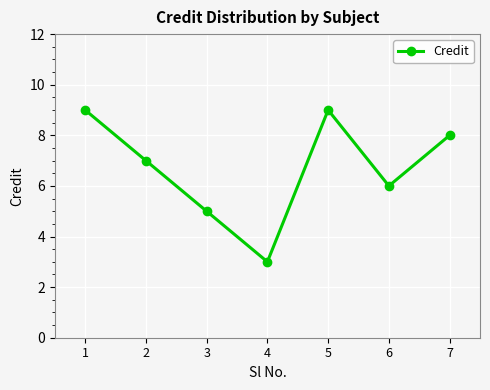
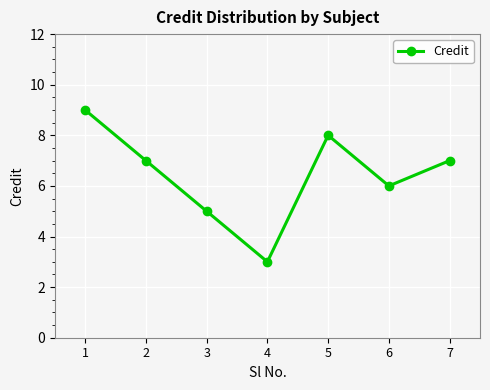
  {
    "1": 9,
    "2": 7,
    "3": 5,
    "4": 3,
-   "5": 9,
+   "5": 8,
    "6": 6,
-   "7": 8
+   "7": 7
  }
